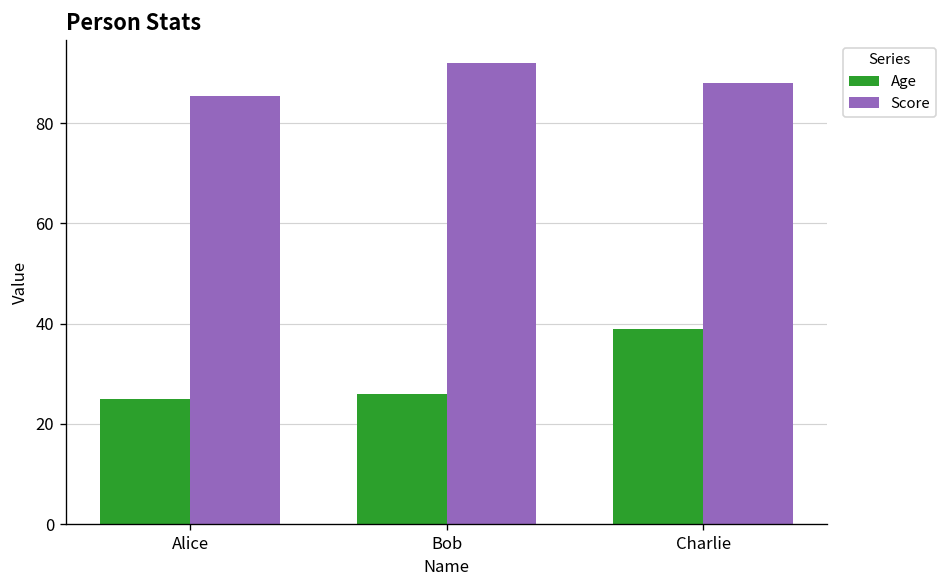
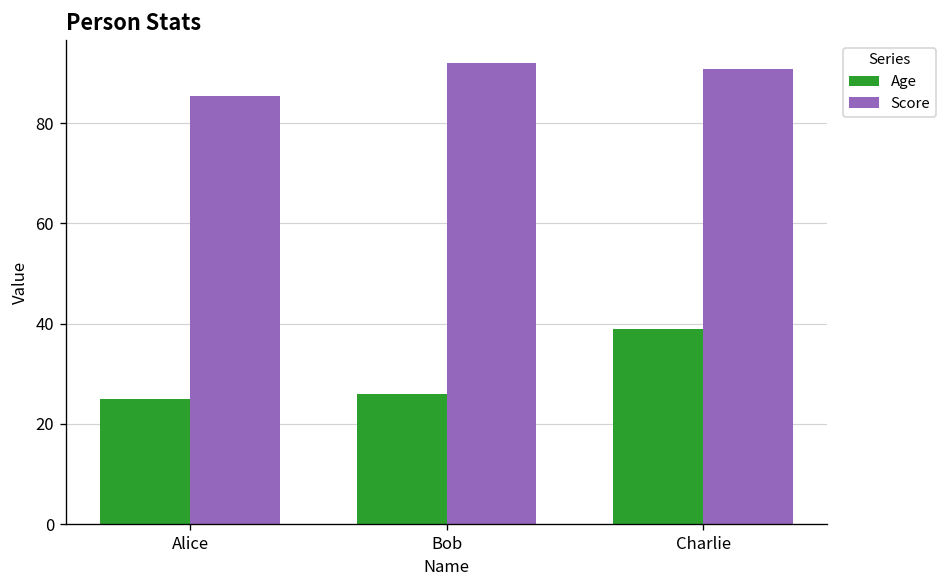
  {
    "Age": {
      "Alice": 25,
      "Bob": 26,
      "Charlie": 39
    },
    "Score": {
      "Alice": 86,
      "Bob": 92,
-     "Charlie": 88
+     "Charlie": 91
    }
  }
